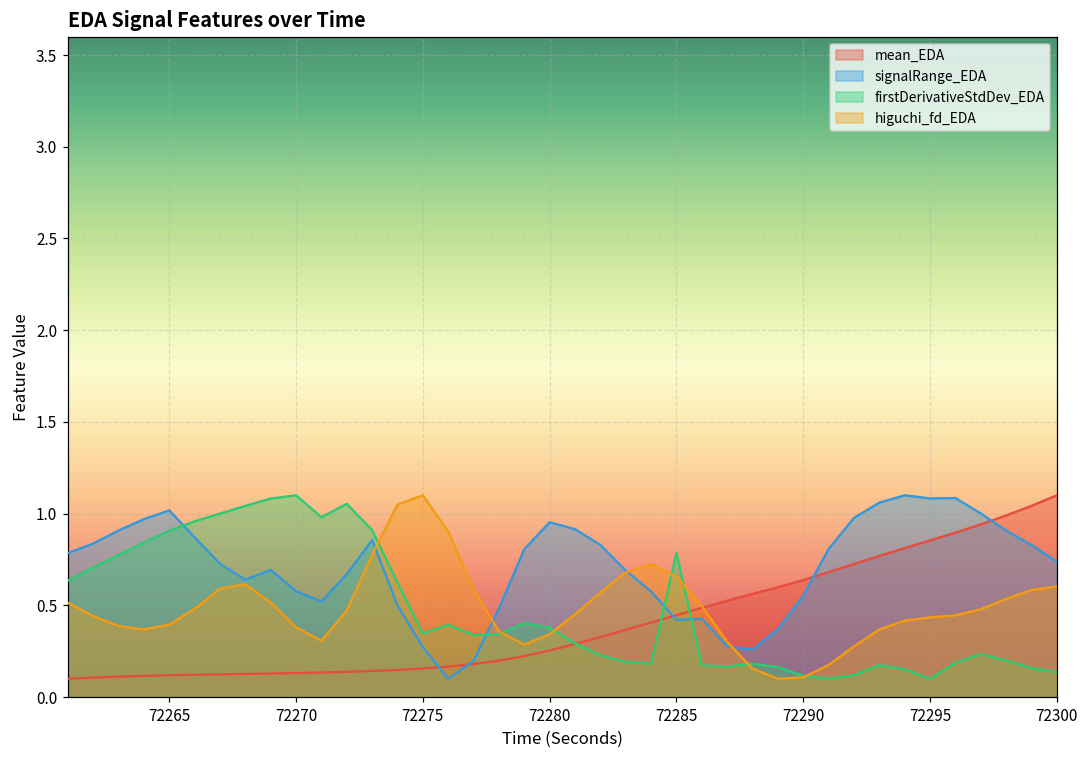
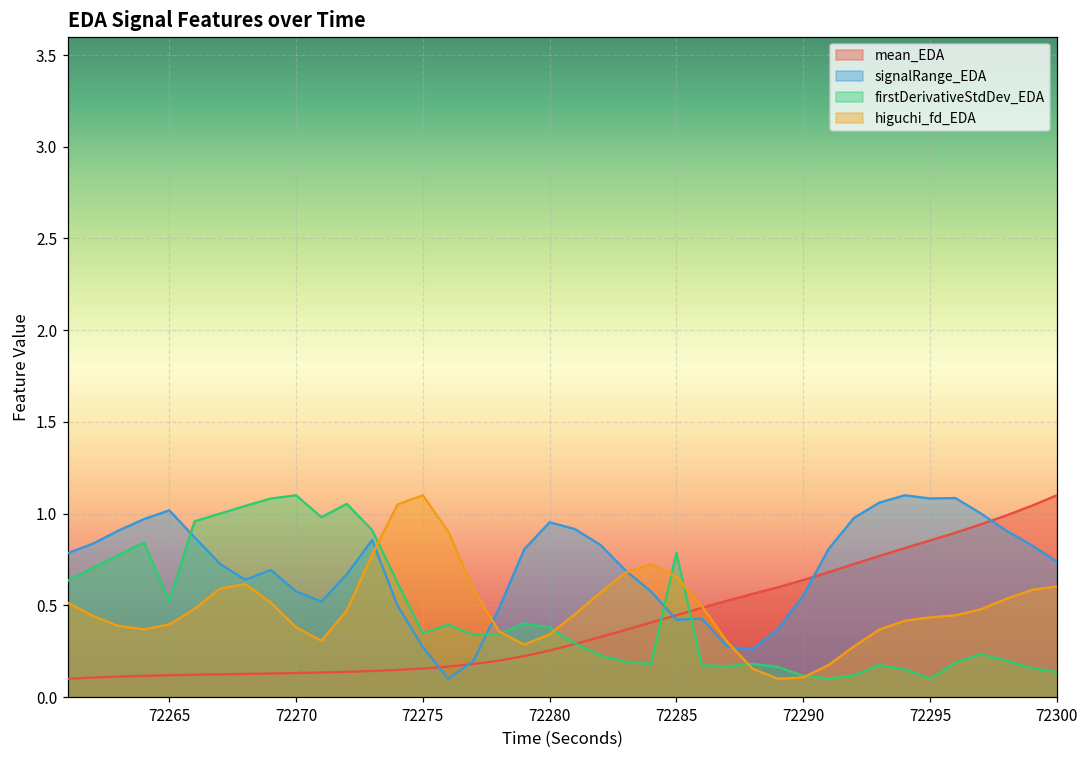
  {
    "signalRange_EDA": {
      "72265": 1.02,
      "72270": 0.58,
      "72275": 0.27,
      "72280": 0.95,
      "72285": 0.42,
      "72290": 0.55,
      "72295": 1.08,
      "72300": 0.74
    },
    "firstDerivativeStdDev_EDA": {
-     "72265": 0.91,
+     "72265": 0.53,
      "72270": 1.10,
      "72275": 0.35,
      "72280": 0.38,
      "72285": 0.79,
      "72295": 0.10,
      "72300": 0.14
    }
  }
